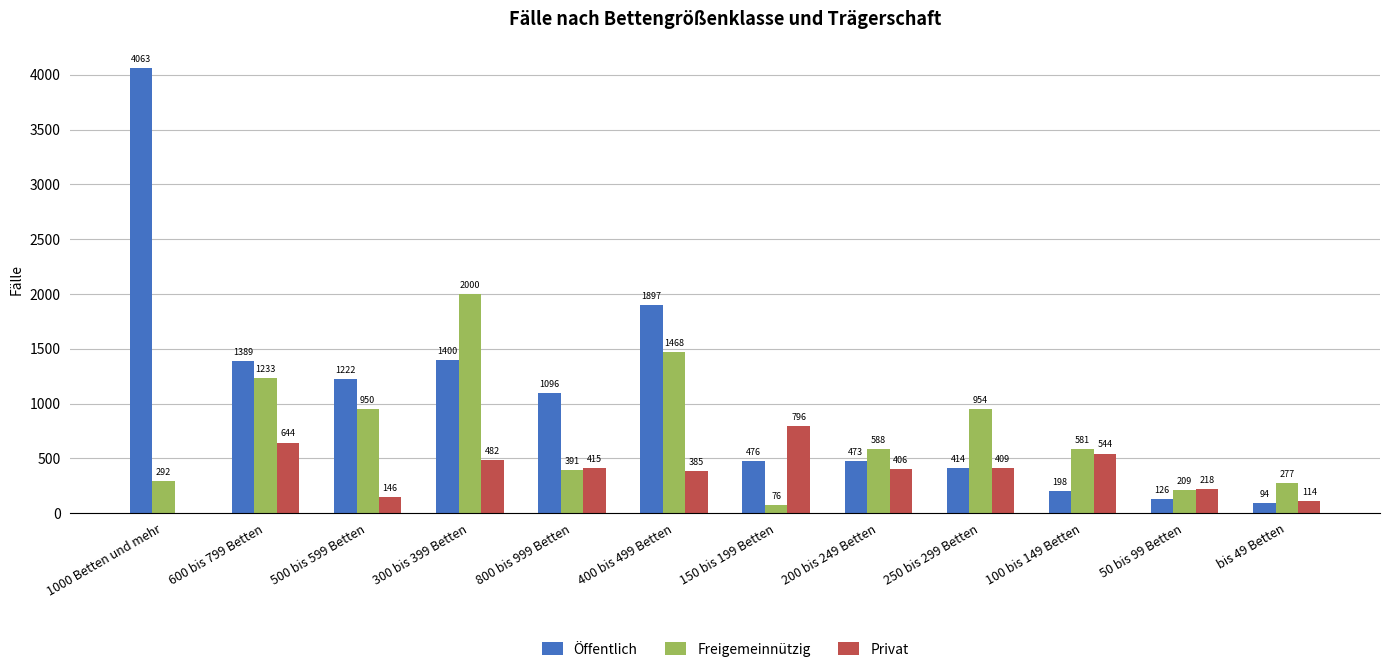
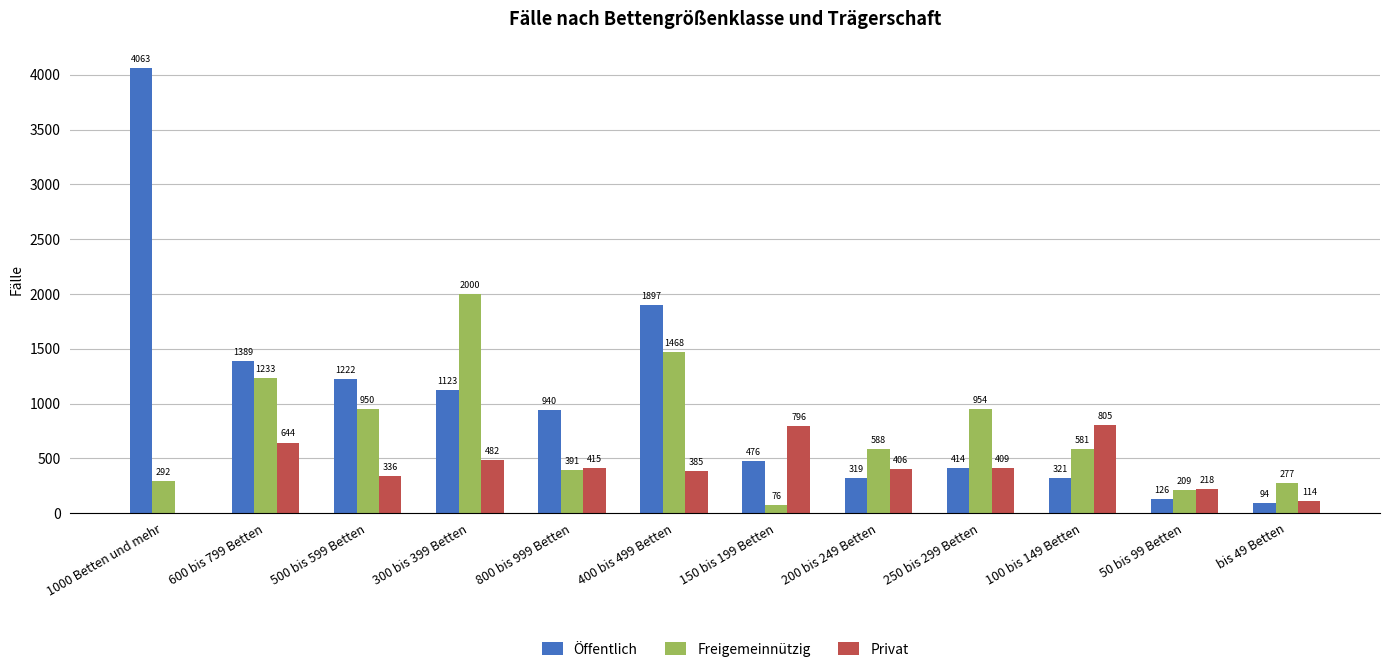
  {
    "Öffentlich": {
      "1000 Betten und mehr": 4063,
      "600 bis 799 Betten": 1389,
      "500 bis 599 Betten": 1222,
-     "300 bis 399 Betten": 1400,
-     "800 bis 999 Betten": 1096,
+     "300 bis 399 Betten": 1123,
+     "800 bis 999 Betten": 940,
      "400 bis 499 Betten": 1897,
      "150 bis 199 Betten": 476,
-     "200 bis 249 Betten": 473,
+     "200 bis 249 Betten": 319,
      "250 bis 299 Betten": 414,
-     "100 bis 149 Betten": 198,
+     "100 bis 149 Betten": 321,
      "50 bis 99 Betten": 126,
      "bis 49 Betten": 94
    },
    "Freigemeinnützig": {
      "1000 Betten und mehr": 292,
      "600 bis 799 Betten": 1233,
      "500 bis 599 Betten": 950,
      "300 bis 399 Betten": 2000,
      "800 bis 999 Betten": 391,
      "400 bis 499 Betten": 1468,
      "150 bis 199 Betten": 76,
      "200 bis 249 Betten": 588,
      "250 bis 299 Betten": 954,
      "100 bis 149 Betten": 581,
      "50 bis 99 Betten": 209,
      "bis 49 Betten": 277
    },
    "Privat": {
      "600 bis 799 Betten": 644,
-     "500 bis 599 Betten": 146,
+     "500 bis 599 Betten": 336,
      "300 bis 399 Betten": 482,
      "800 bis 999 Betten": 415,
      "400 bis 499 Betten": 385,
      "150 bis 199 Betten": 796,
      "200 bis 249 Betten": 406,
      "250 bis 299 Betten": 409,
-     "100 bis 149 Betten": 544,
+     "100 bis 149 Betten": 805,
      "50 bis 99 Betten": 218,
      "bis 49 Betten": 114
    }
  }
